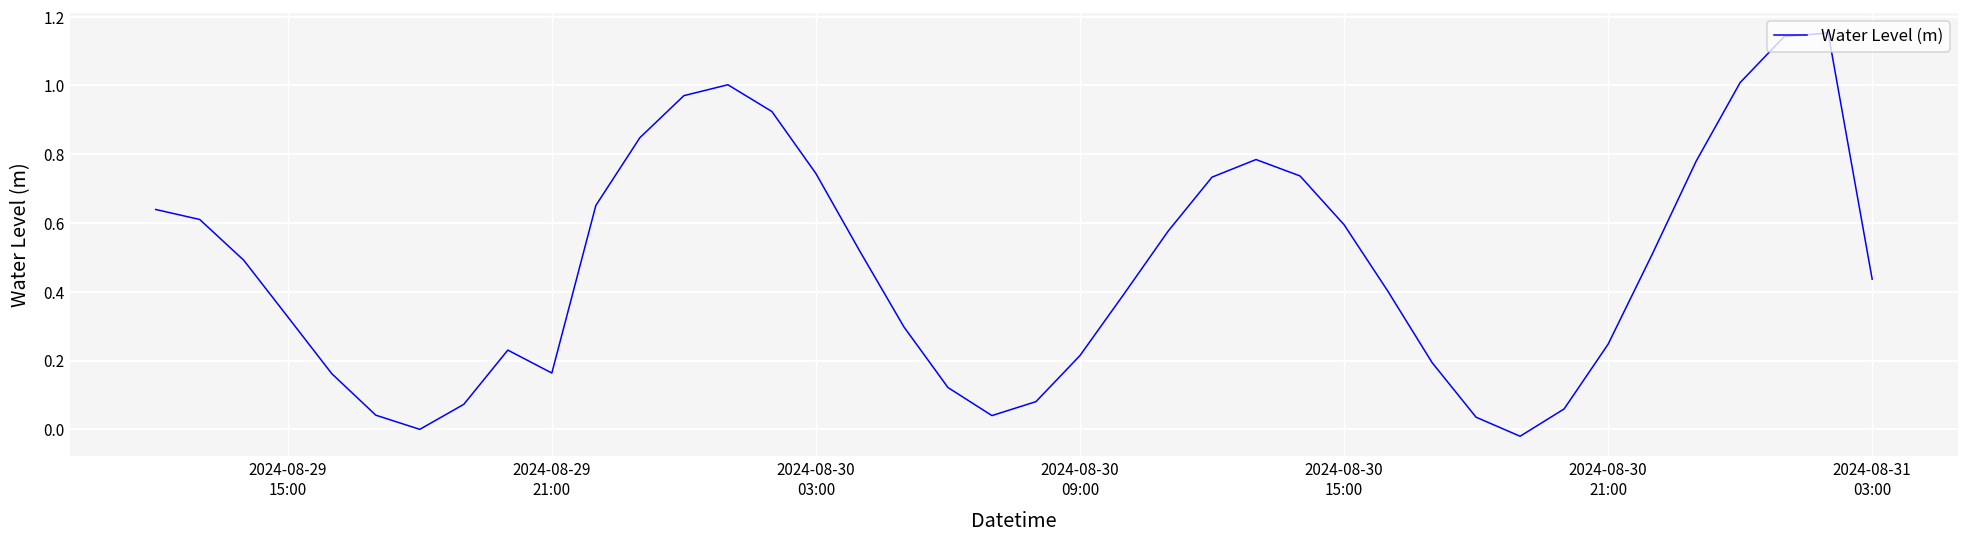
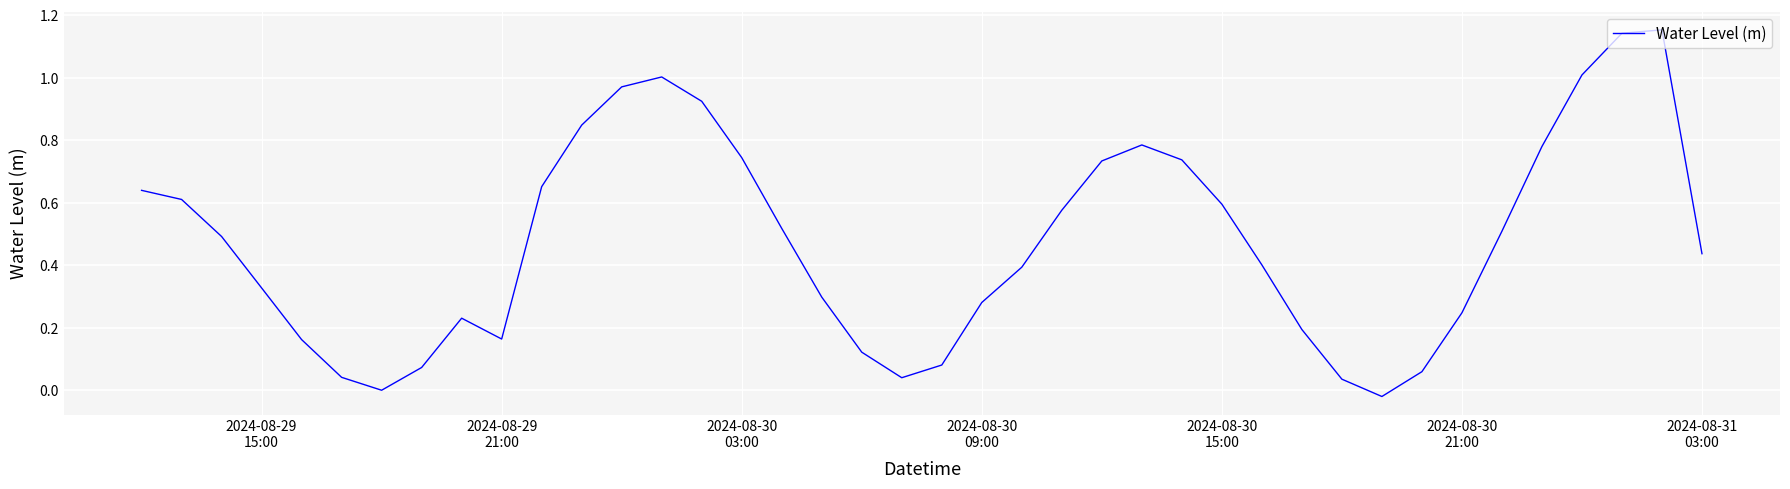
  {
    "2024-08-29 15:00": 0.33,
    "2024-08-29 21:00": 0.16,
    "2024-08-30 03:00": 0.74,
-   "2024-08-30 09:00": 0.21,
+   "2024-08-30 09:00": 0.28,
    "2024-08-30 15:00": 0.60,
    "2024-08-30 21:00": 0.25,
    "2024-08-31 03:00": 0.44
  }
